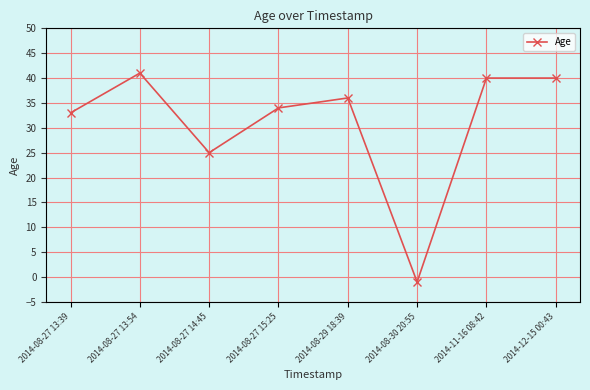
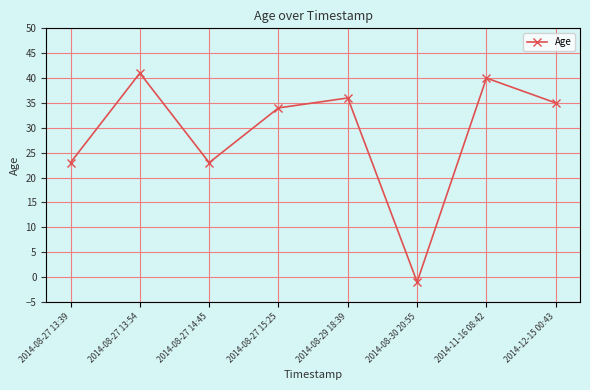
  {
-   "2014-08-27 13:39": 33,
+   "2014-08-27 13:39": 23,
    "2014-08-27 13:54": 41,
-   "2014-08-27 14:45": 25,
+   "2014-08-27 14:45": 23,
    "2014-08-27 15:25": 34,
    "2014-08-29 18:39": 36,
    "2014-08-30 20:55": -1,
    "2014-11-16 08:42": 40,
-   "2014-12-15 00:43": 40
+   "2014-12-15 00:43": 35
  }
